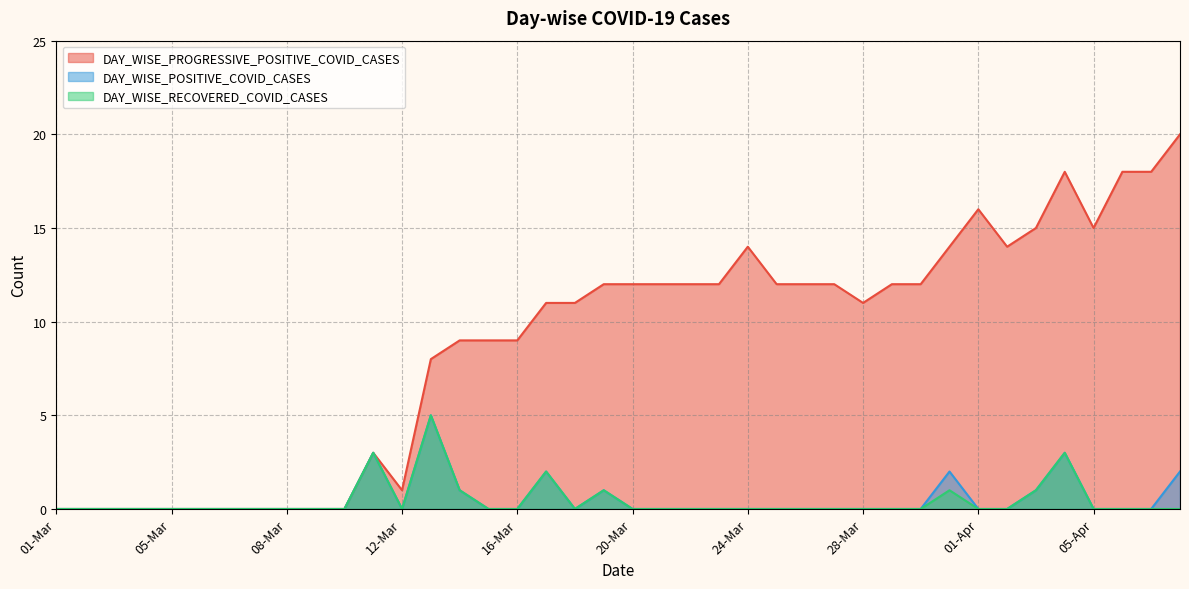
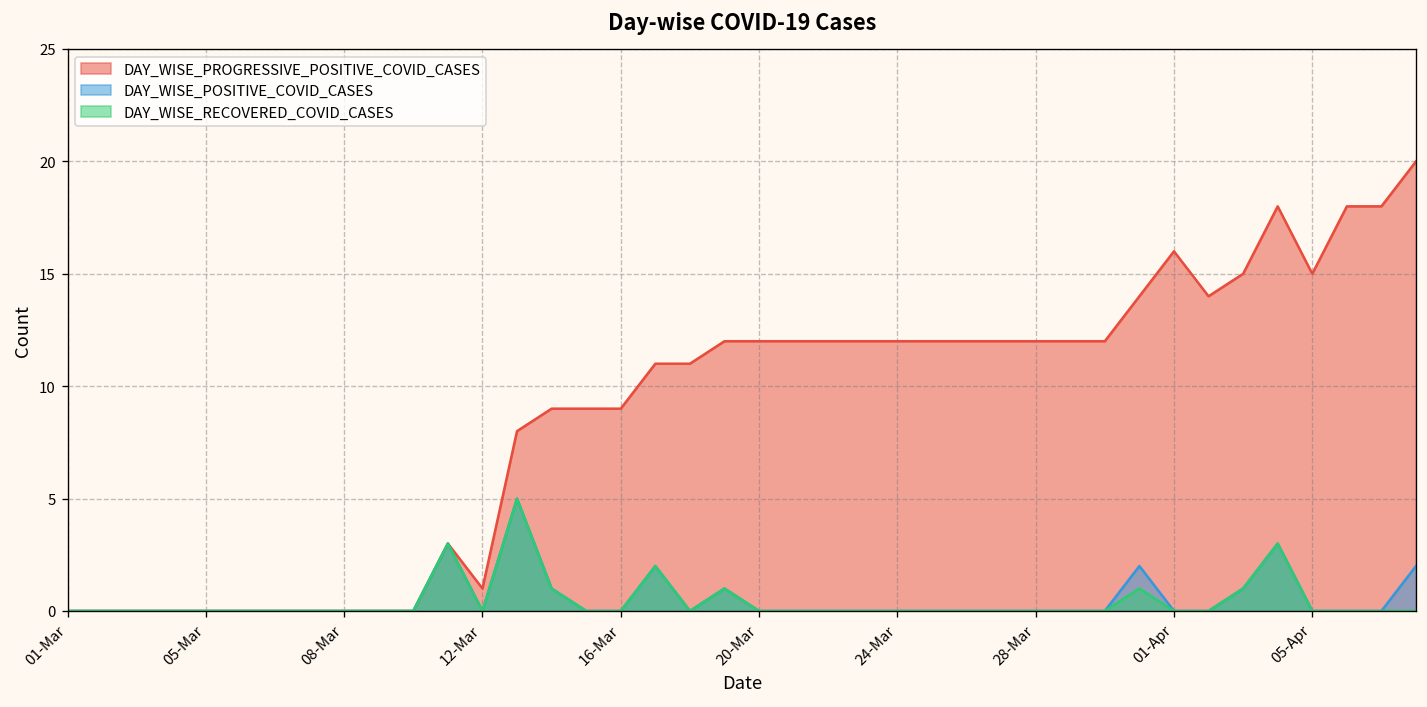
  {
    "DAY_WISE_PROGRESSIVE_POSITIVE_COVID_CASES": {
      "12-Mar": 1,
      "16-Mar": 9,
      "20-Mar": 12,
-     "24-Mar": 14,
-     "28-Mar": 11,
+     "24-Mar": 12,
+     "28-Mar": 12,
      "01-Apr": 16,
      "05-Apr": 15
    }
  }
